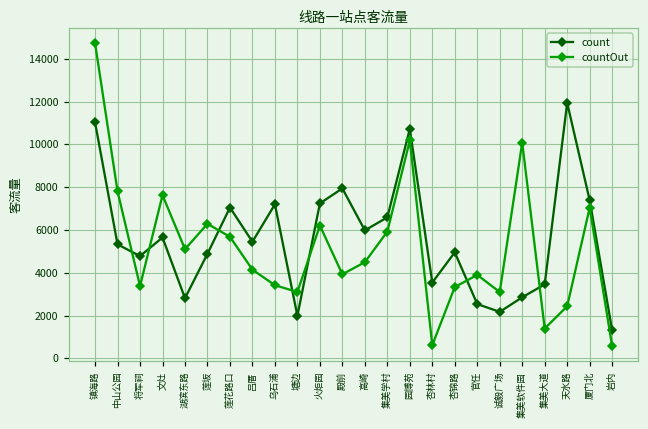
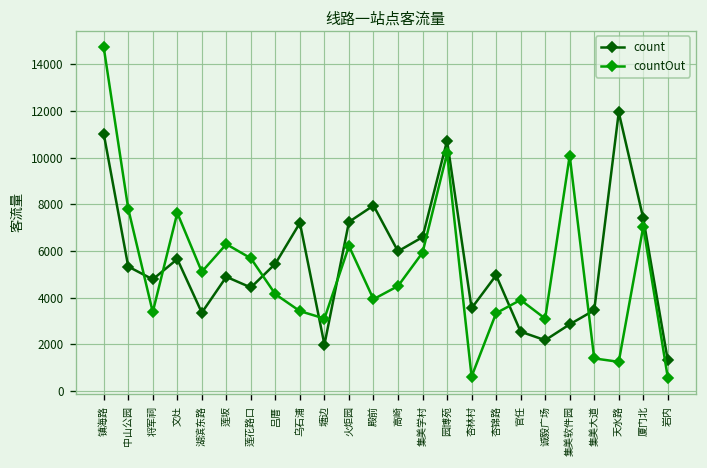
  {
    "count": {
      "镇海路": 11000,
      "中山公园": 5300,
      "将军祠": 4800,
      "文灶": 5700,
-     "湖滨东路": 2800,
+     "湖滨东路": 3400,
      "莲坂": 4900,
-     "莲花路口": 7100,
+     "莲花路口": 4400,
      "吕厝": 5500,
      "乌石浦": 7200,
      "塘边": 2000,
      "火炬园": 7200,
      "殿前": 7900,
      "高崎": 6000,
      "集美学村": 6600,
      "园博苑": 10700,
      "杏林村": 3500,
      "杏锦路": 5000,
      "官任": 2500,
      "诚毅广场": 2200,
      "集美软件园": 2900,
      "集美大道": 3500,
      "天水路": 11900,
      "厦门北": 7400,
      "岩内": 1300
    },
    "countOut": {
      "镇海路": 14700,
      "中山公园": 7800,
      "将军祠": 3400,
      "文灶": 7600,
      "湖滨东路": 5100,
      "莲坂": 6300,
      "莲花路口": 5700,
      "吕厝": 4100,
      "乌石浦": 3400,
      "塘边": 3100,
      "火炬园": 6200,
      "殿前": 3900,
      "高崎": 4500,
      "集美学村": 5900,
      "园博苑": 10200,
      "杏林村": 600,
      "杏锦路": 3300,
      "官任": 3900,
      "诚毅广场": 3100,
      "集美软件园": 10100,
      "集美大道": 1400,
-     "天水路": 2400,
+     "天水路": 1300,
      "厦门北": 7000,
      "岩内": 600
    }
  }
